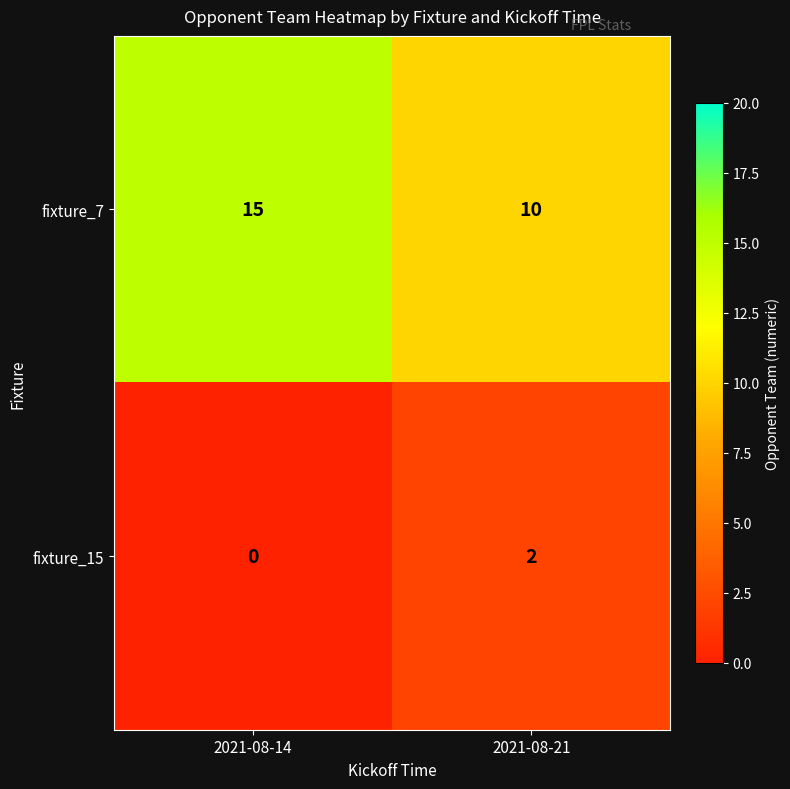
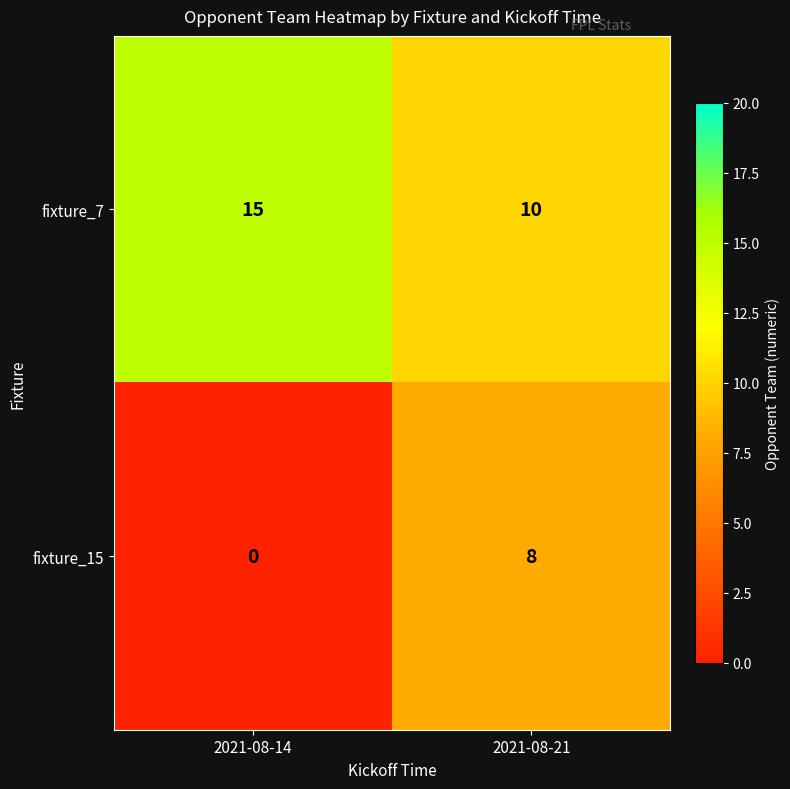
  {
    "fixture_7": {
      "2021-08-14": 15,
      "2021-08-21": 10
    },
    "fixture_15": {
      "2021-08-14": 0,
-     "2021-08-21": 2
+     "2021-08-21": 8
    }
  }
